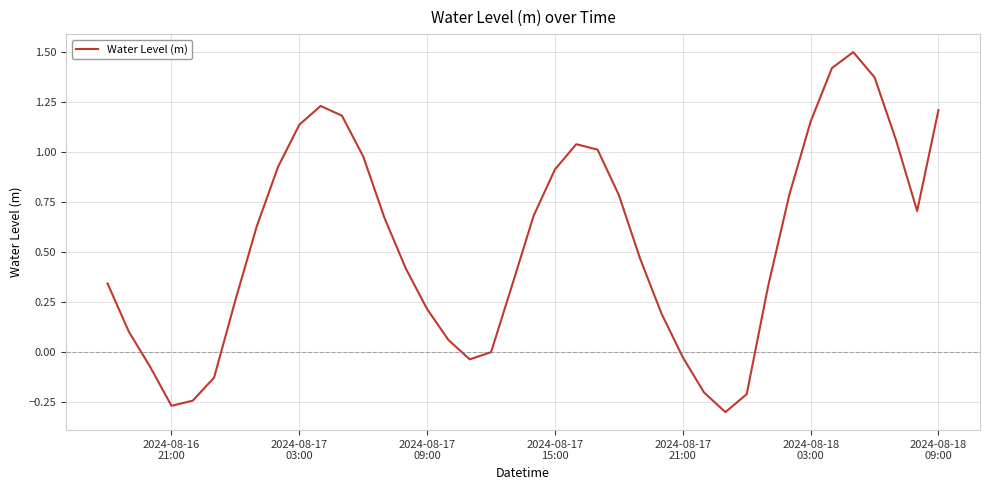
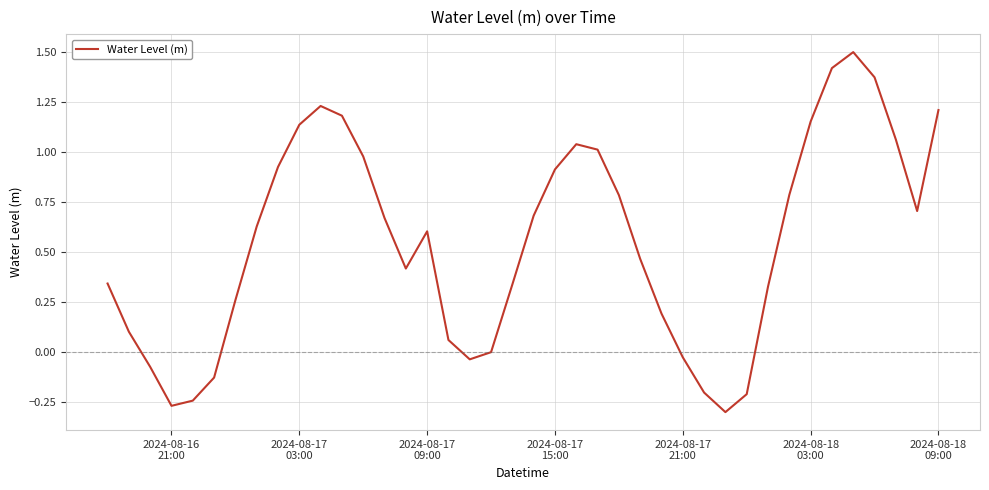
  {
    "2024-08-16 21:00": -0.27,
    "2024-08-17 03:00": 1.14,
-   "2024-08-17 09:00": 0.22,
+   "2024-08-17 09:00": 0.60,
    "2024-08-17 15:00": 0.91,
    "2024-08-17 21:00": -0.02,
    "2024-08-18 03:00": 1.15,
    "2024-08-18 09:00": 1.21
  }
